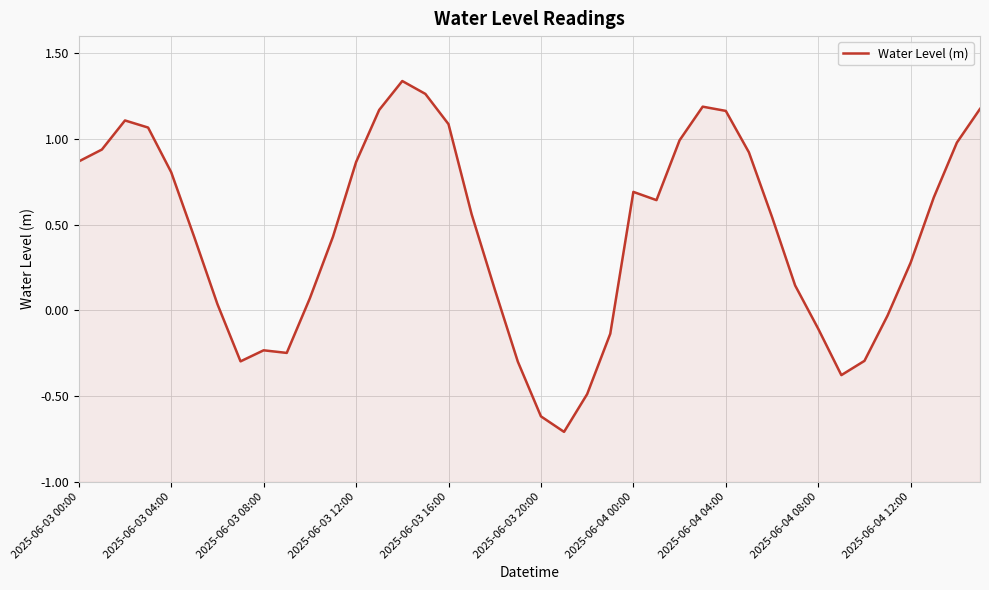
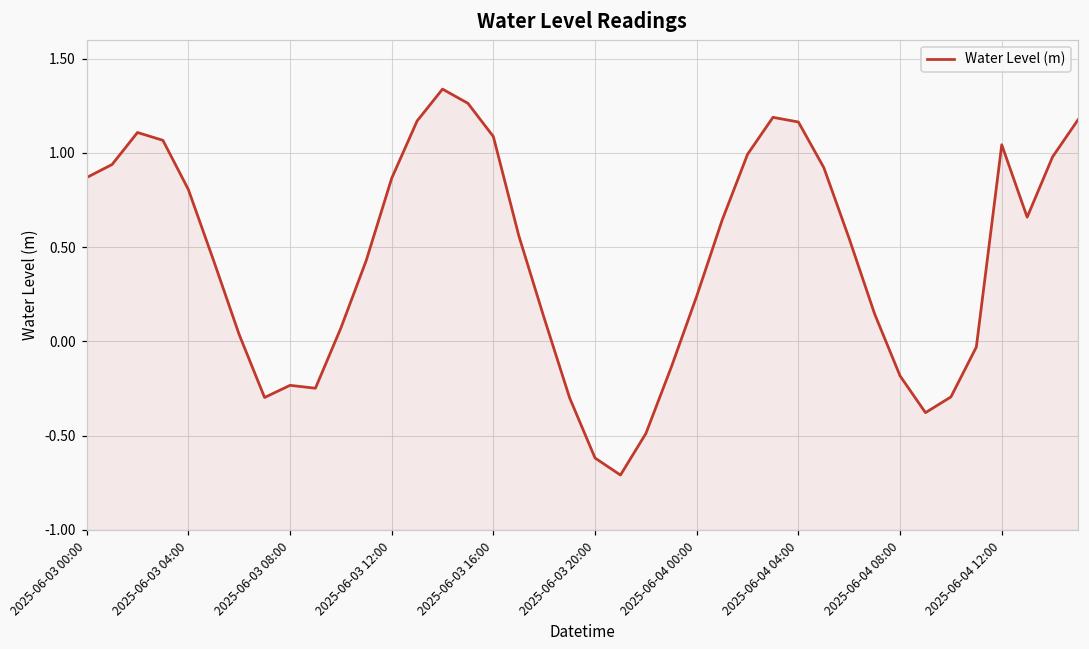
  {
    "2025-06-03 00:00": 0.87,
    "2025-06-03 04:00": 0.81,
    "2025-06-03 08:00": -0.23,
    "2025-06-03 12:00": 0.87,
    "2025-06-03 16:00": 1.09,
    "2025-06-03 20:00": -0.62,
-   "2025-06-04 00:00": 0.69,
+   "2025-06-04 00:00": 0.24,
    "2025-06-04 04:00": 1.16,
-   "2025-06-04 08:00": -0.11,
-   "2025-06-04 12:00": 0.28
+   "2025-06-04 08:00": -0.18,
+   "2025-06-04 12:00": 1.04
  }
